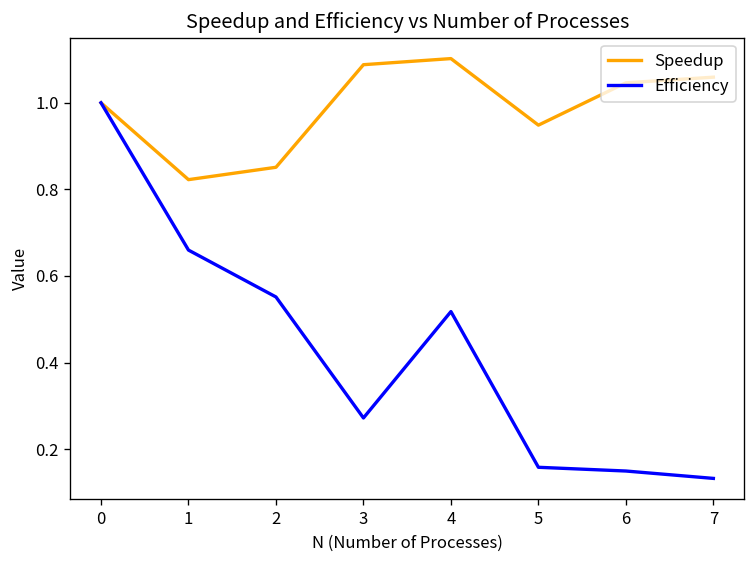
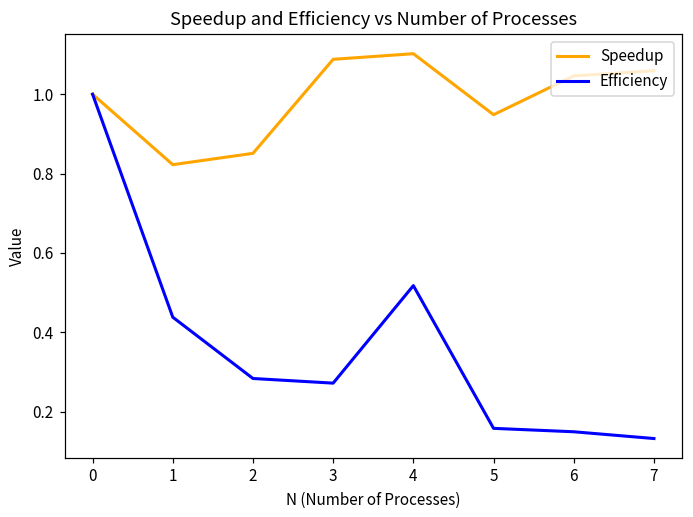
  {
    "Speedup": {
      "1": 0.82,
      "2": 0.85,
      "3": 1.09,
      "4": 1.10,
      "5": 0.95
    },
    "Efficiency": {
-     "1": 0.66,
-     "2": 0.55,
+     "1": 0.44,
+     "2": 0.28,
      "3": 0.27,
      "4": 0.52,
      "5": 0.16,
      "6": 0.15,
      "7": 0.13
    }
  }
